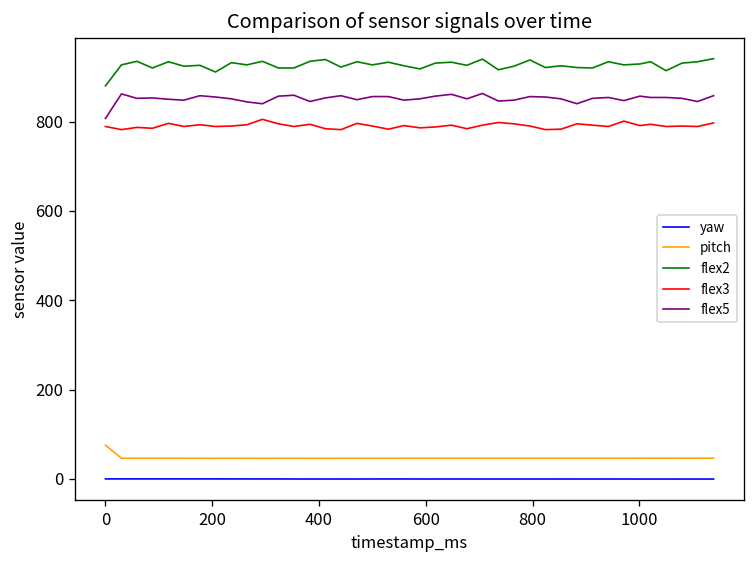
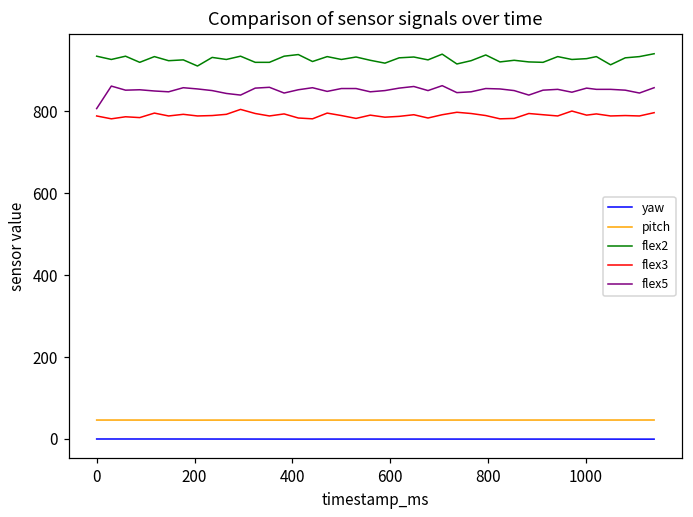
  {
    "yaw": {
      "0": 0
    },
    "pitch": {
-     "0": 80
+     "0": 50
    },
    "flex2": {
-     "0": 880
+     "0": 940
    },
    "flex3": {
      "0": 790
    },
    "flex5": {
      "0": 810
    }
  }
